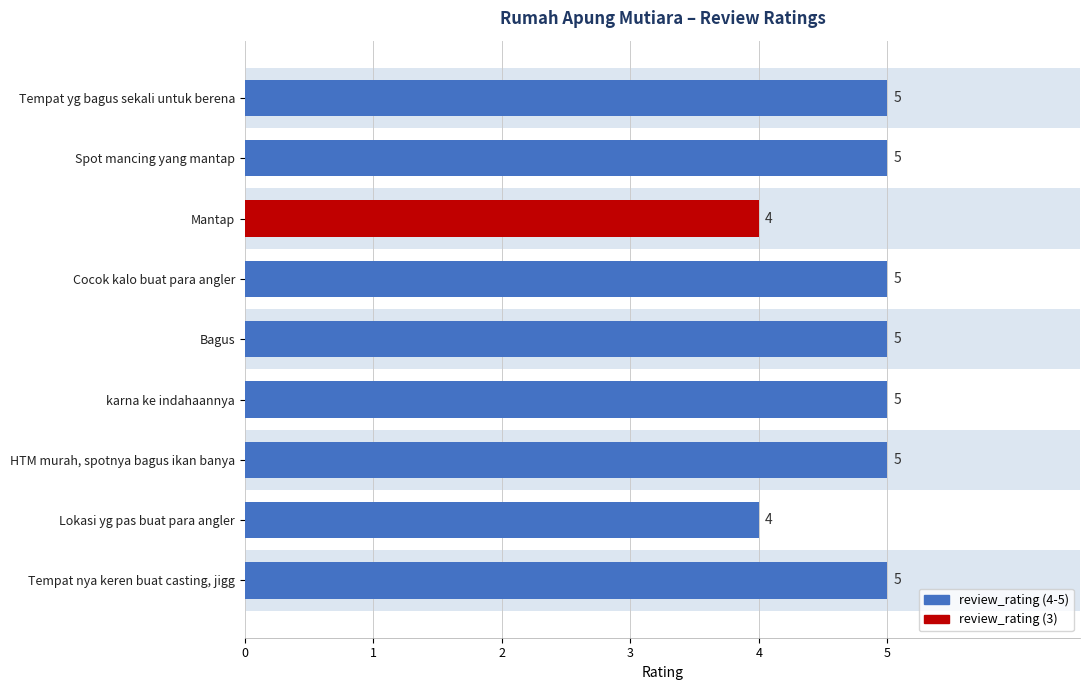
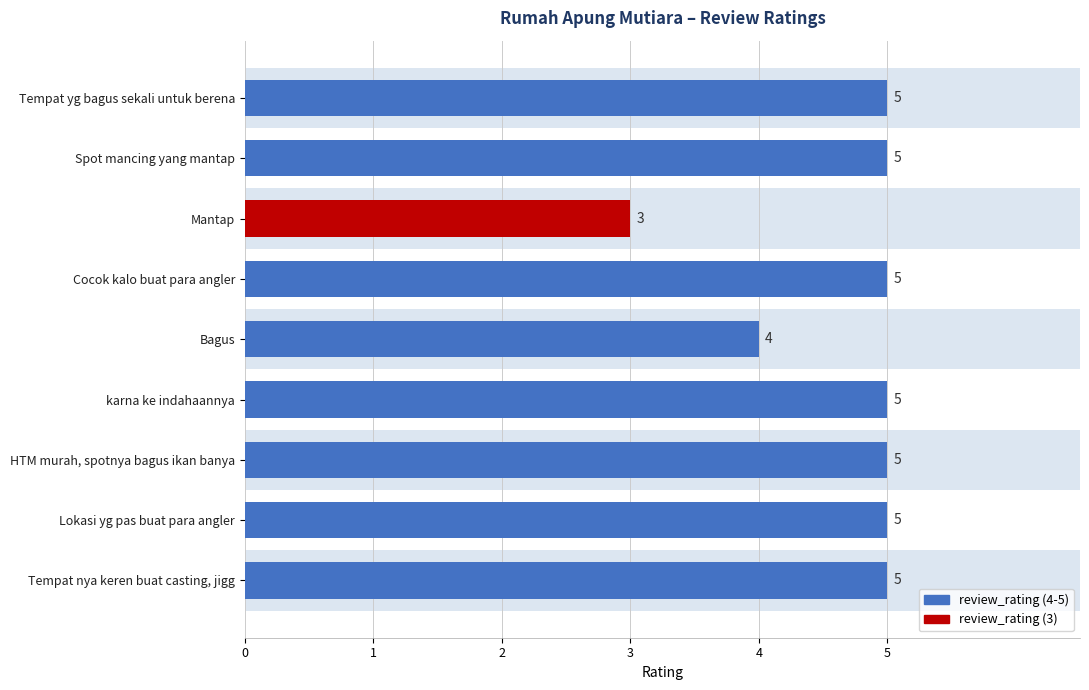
  {
    "Tempat yg bagus sekali untuk berena": 5,
    "Spot mancing yang mantap": 5,
-   "Mantap": 4,
+   "Mantap": 3,
    "Cocok kalo buat para angler": 5,
-   "Bagus": 5,
+   "Bagus": 4,
    "karna ke indahaannya": 5,
    "HTM murah, spotnya bagus ikan banya": 5,
-   "Lokasi yg pas buat para angler": 4,
+   "Lokasi yg pas buat para angler": 5,
    "Tempat nya keren buat casting, jigg": 5
  }
